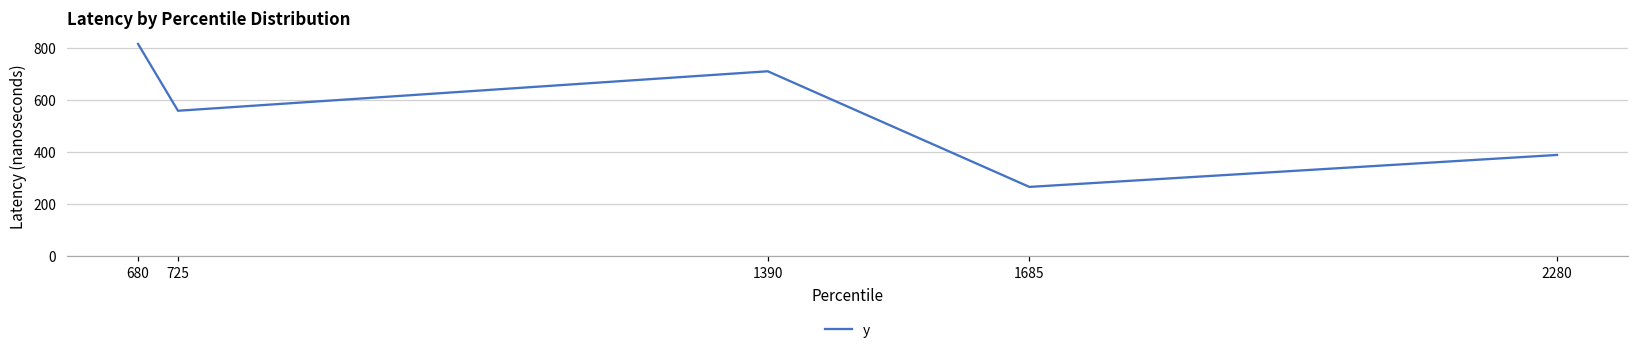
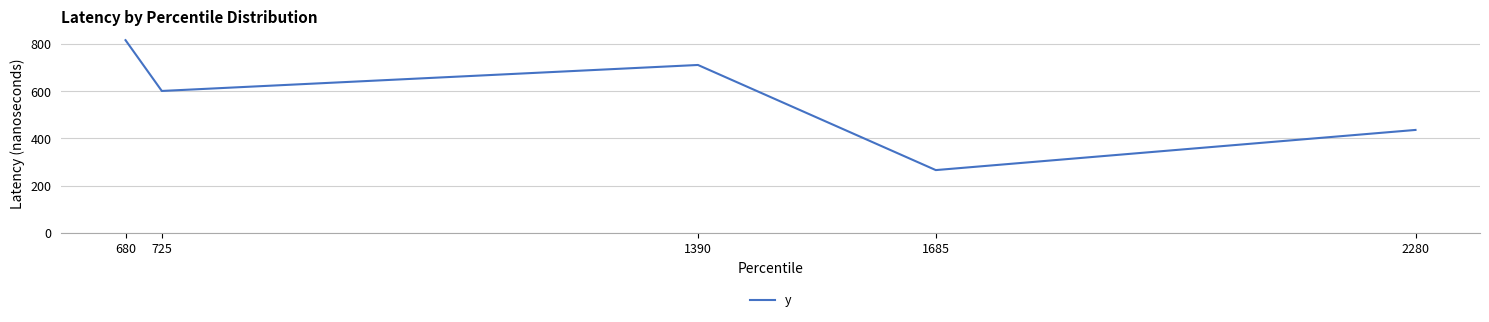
  {
    "680": 820,
-   "725": 560,
+   "725": 600,
    "1390": 710,
    "1685": 270,
-   "2280": 390
+   "2280": 440
  }
